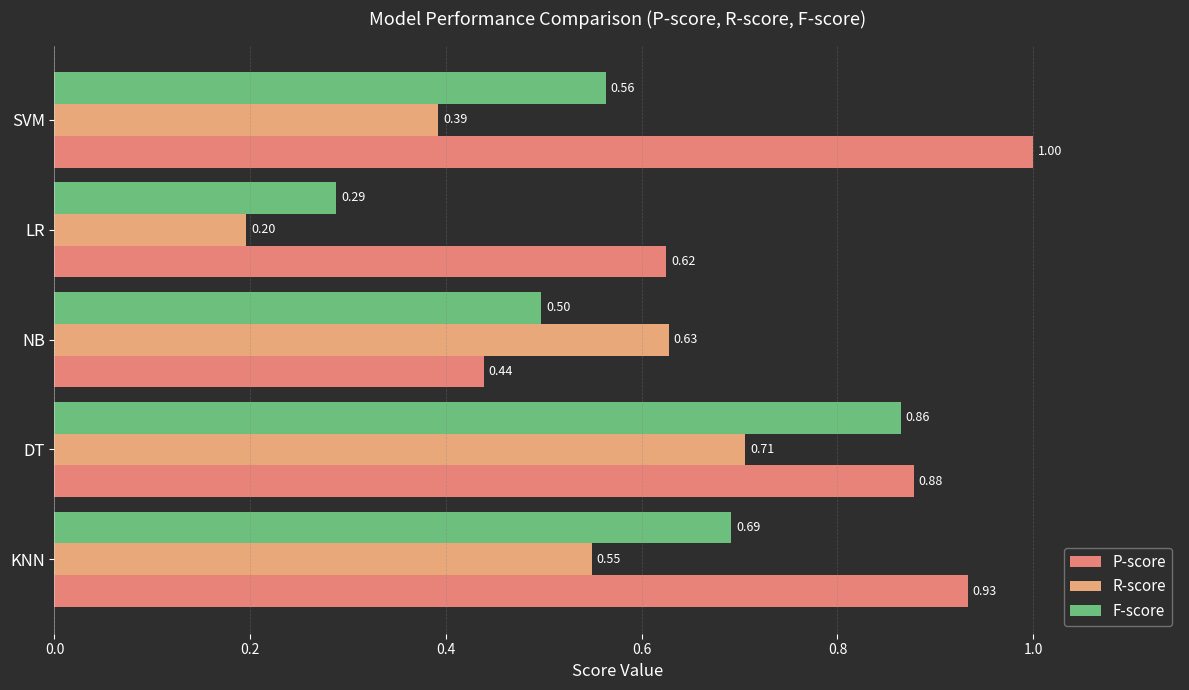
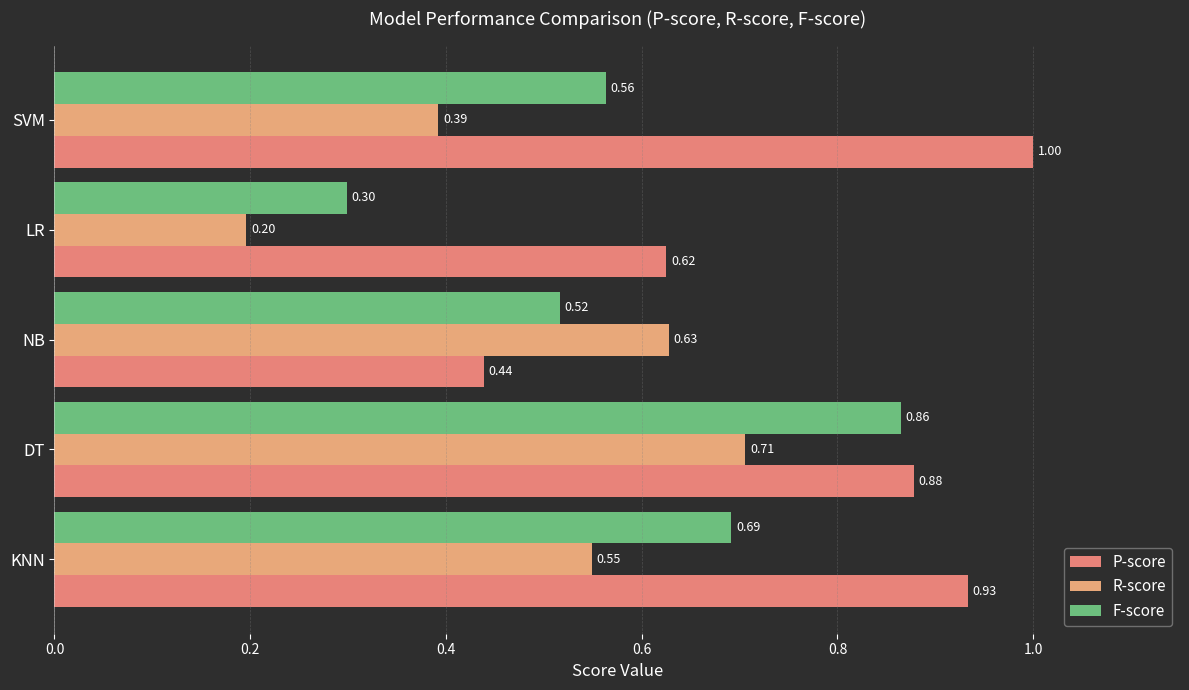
  {
    "F-score": {
      "SVM": 0.56,
-     "LR": 0.29,
-     "NB": 0.50,
+     "LR": 0.30,
+     "NB": 0.52,
      "DT": 0.86,
      "KNN": 0.69
    }
  }
